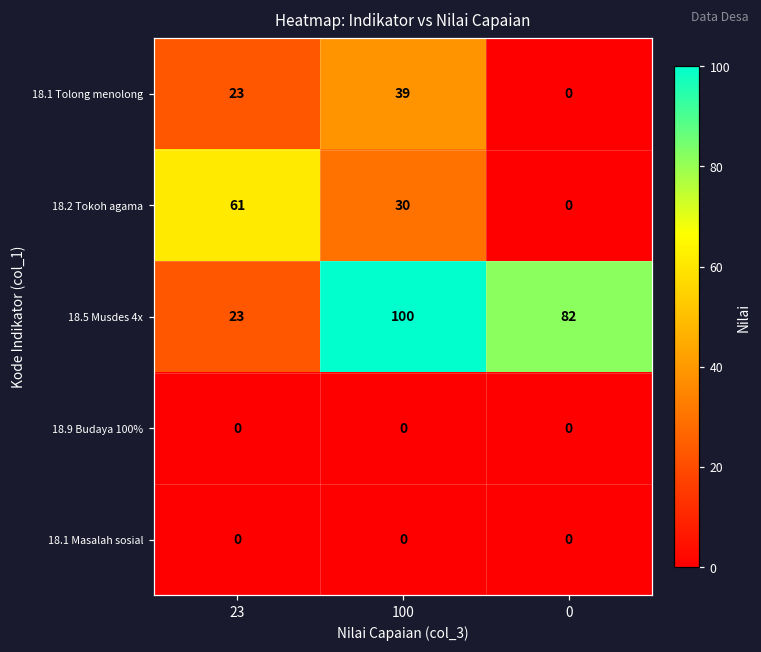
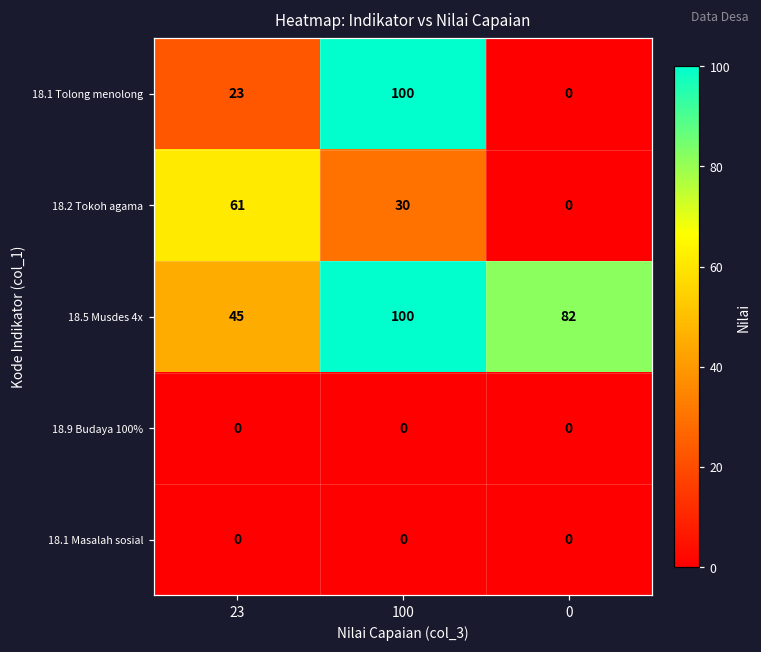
  {
    "18.1 Tolong menolong": {
      "23": 23,
-     "100": 39,
+     "100": 100,
      "0": 0
    },
    "18.2 Tokoh agama": {
      "23": 61,
      "100": 30,
      "0": 0
    },
    "18.5 Musdes 4x": {
-     "23": 23,
+     "23": 45,
      "100": 100,
      "0": 82
    },
    "18.9 Budaya 100%": {
      "23": 0,
      "100": 0,
      "0": 0
    },
    "18.1 Masalah sosial": {
      "23": 0,
      "100": 0,
      "0": 0
    }
  }
